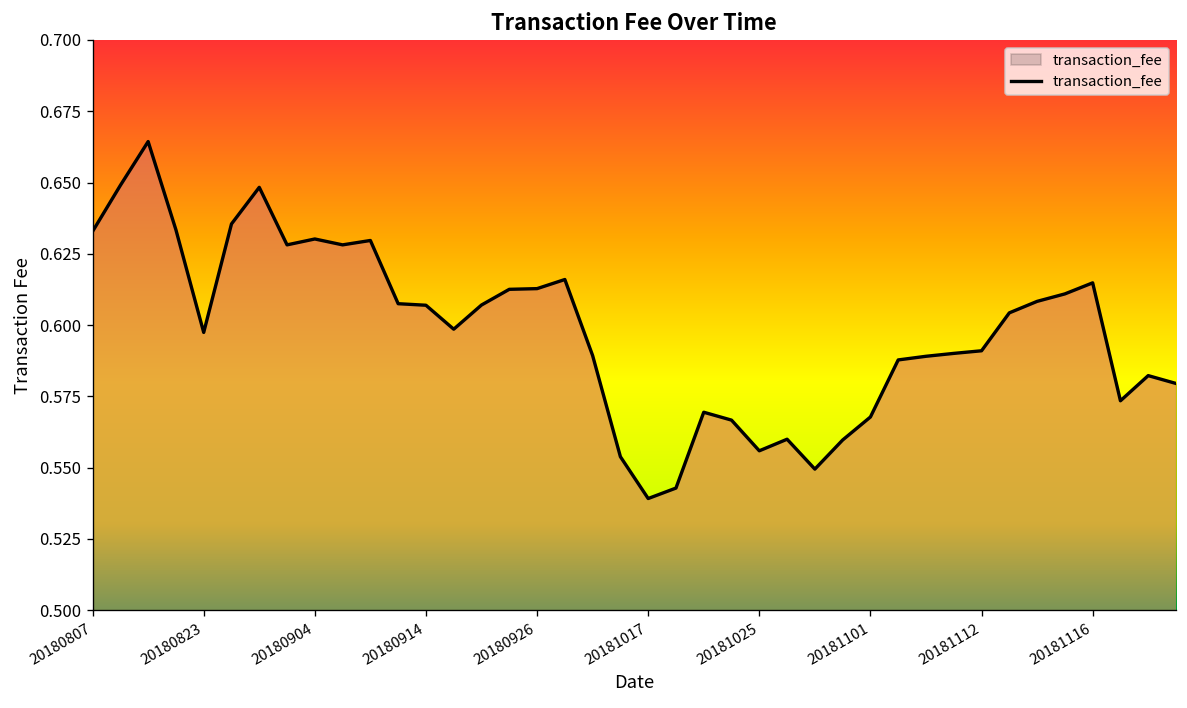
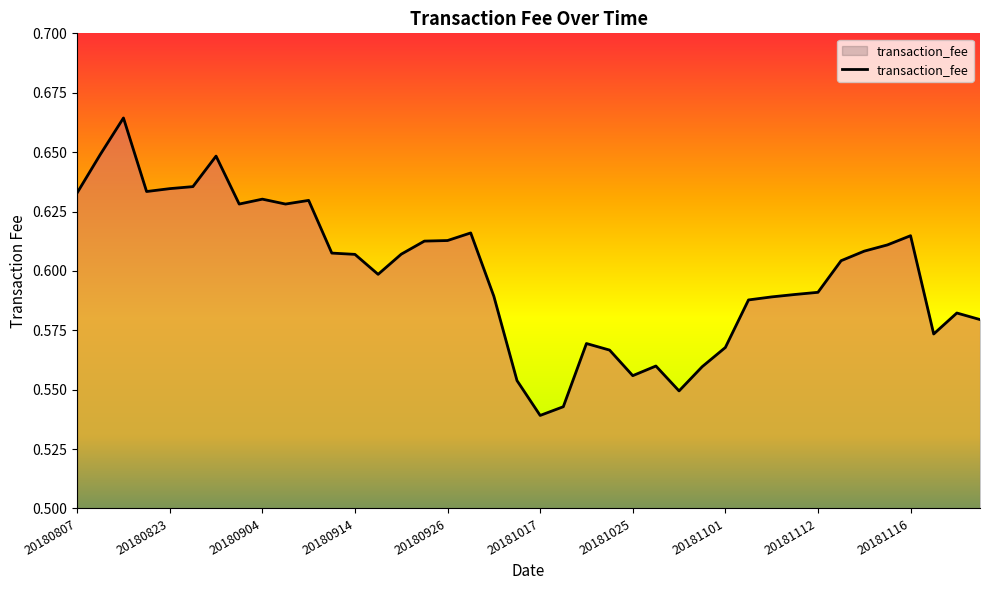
  {
    "20180807": 0.633,
-   "20180823": 0.597,
+   "20180823": 0.635,
    "20180904": 0.630,
    "20180914": 0.607,
    "20180926": 0.613,
    "20181017": 0.539,
    "20181025": 0.556,
    "20181101": 0.568,
    "20181112": 0.591,
    "20181116": 0.615
  }
